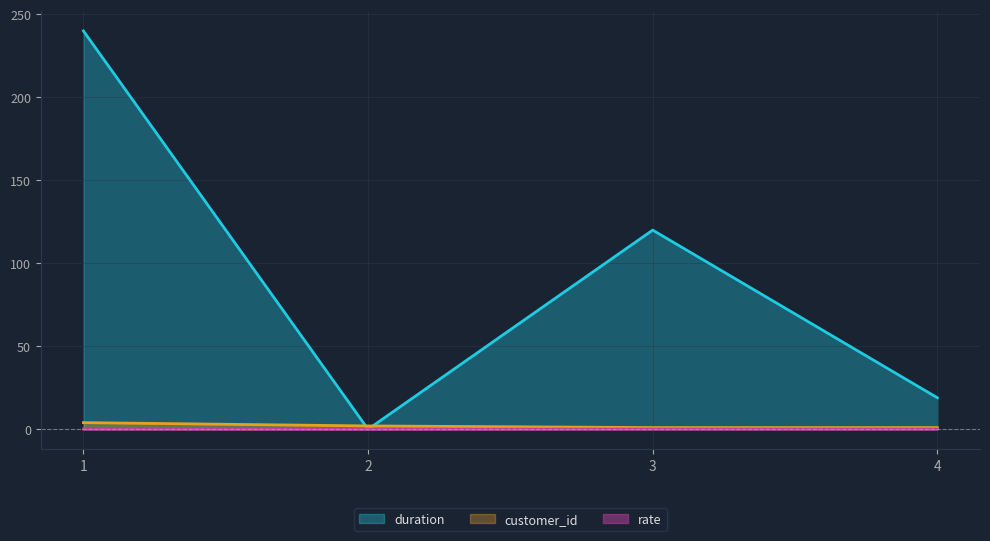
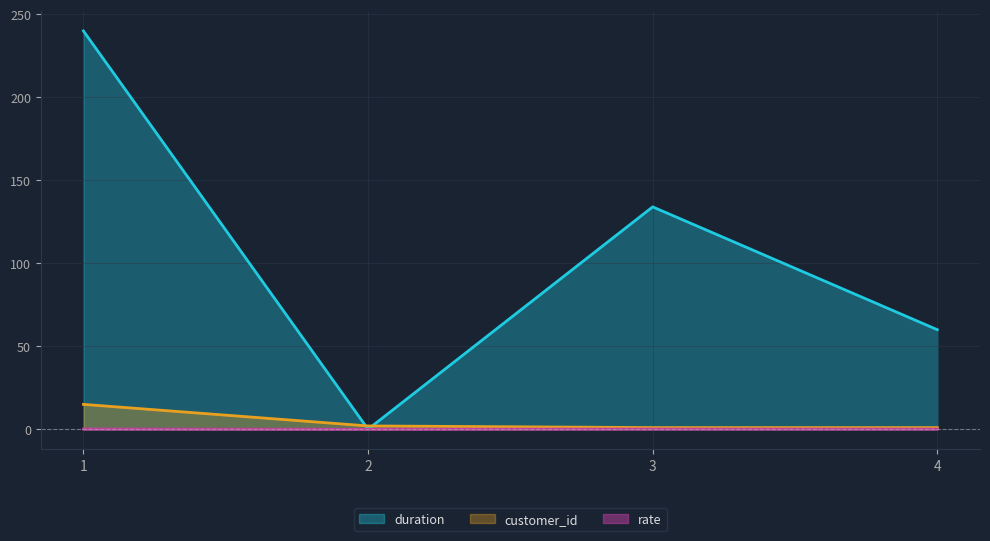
  {
    "duration": {
      "1": 240,
-     "3": 120,
-     "4": 19
+     "3": 134,
+     "4": 60
    },
    "customer_id": {
-     "1": 4,
+     "1": 15,
      "2": 2
    },
    "rate": {
      "1": 0
    }
  }
